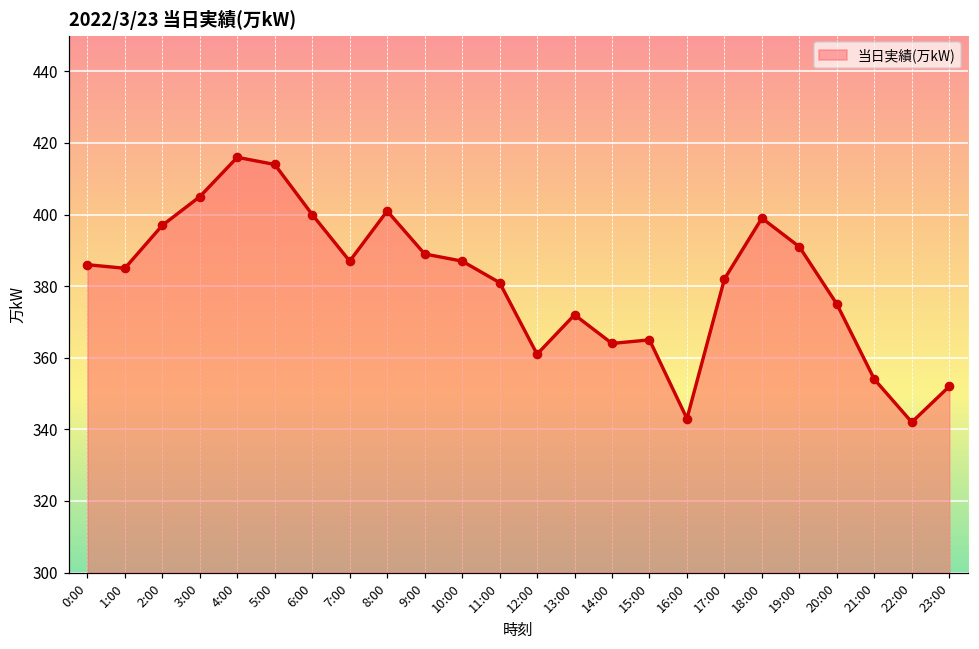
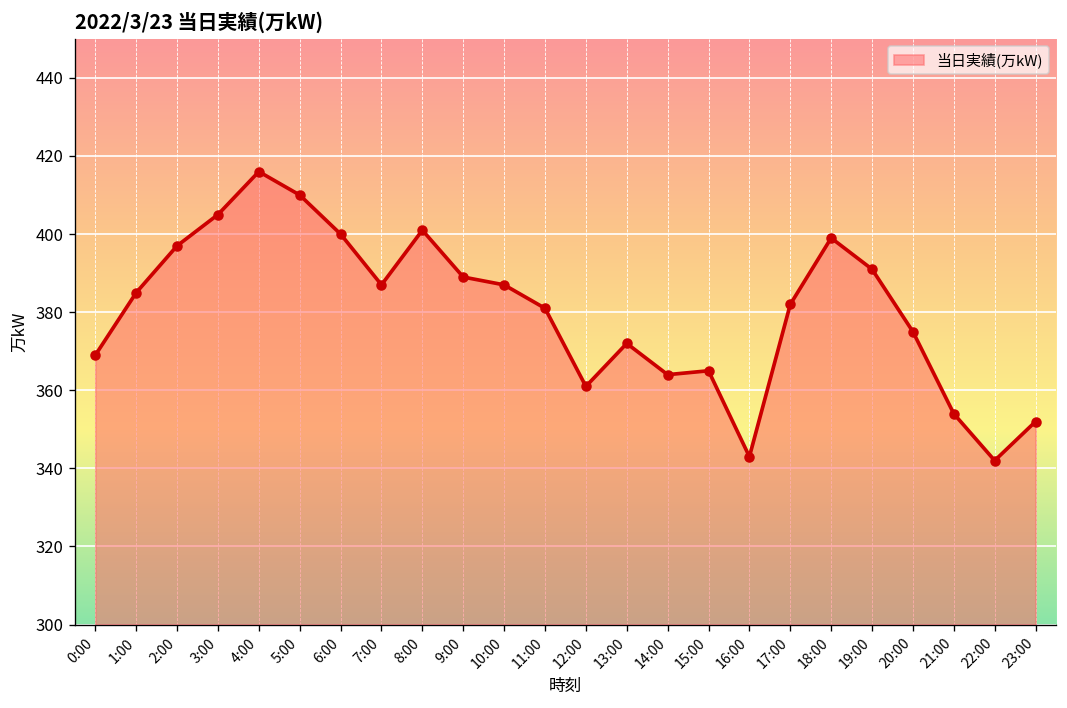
  {
-   "0:00": 386,
+   "0:00": 369,
    "1:00": 385,
    "2:00": 397,
    "3:00": 405,
    "4:00": 416,
-   "5:00": 414,
+   "5:00": 410,
    "6:00": 400,
    "7:00": 387,
    "8:00": 401,
    "9:00": 389,
    "10:00": 387,
    "11:00": 381,
    "12:00": 361,
    "13:00": 372,
    "14:00": 364,
    "15:00": 365,
    "16:00": 343,
    "17:00": 382,
    "18:00": 399,
    "19:00": 391,
    "20:00": 375,
    "21:00": 354,
    "22:00": 342,
    "23:00": 352
  }
